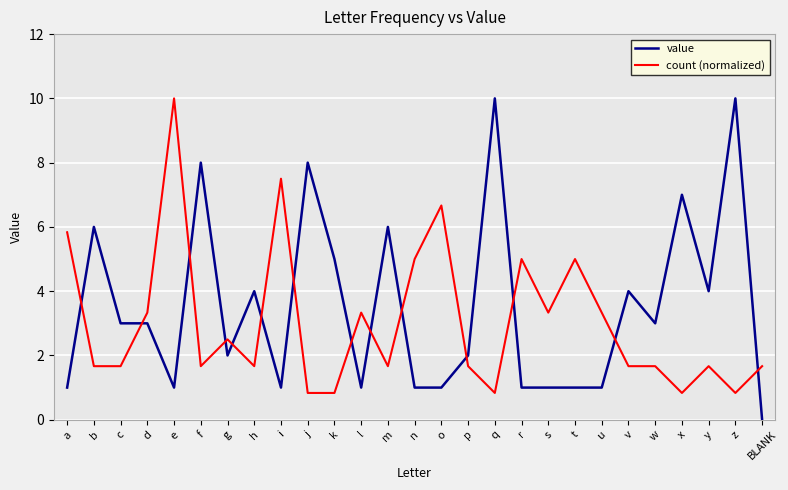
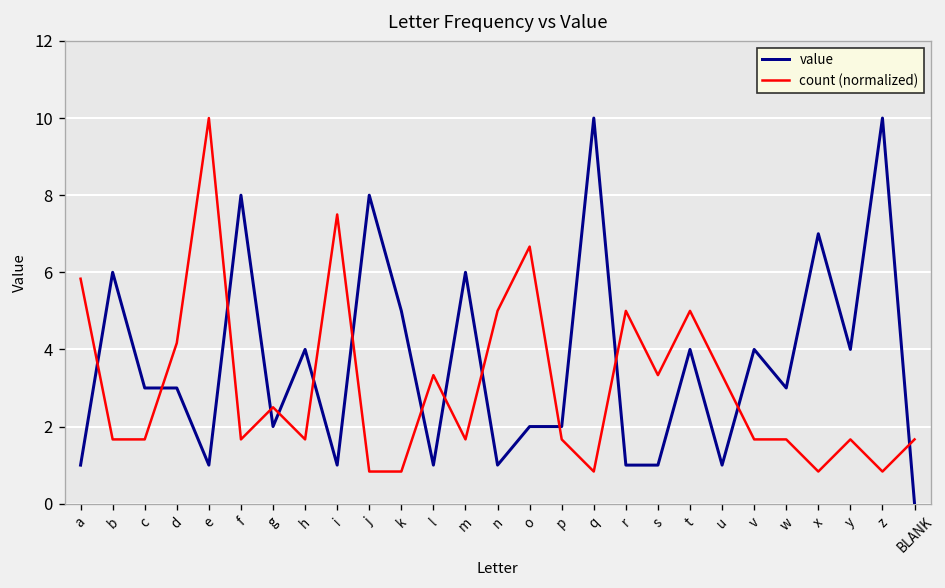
  {
    "value": {
      "a": 1,
      "b": 6,
      "c": 3,
      "d": 3,
      "e": 1,
      "f": 8,
      "g": 2,
      "h": 4,
      "i": 1,
      "j": 8,
      "k": 5,
      "l": 1,
      "m": 6,
      "n": 1,
-     "o": 1,
+     "o": 2,
      "p": 2,
      "q": 10,
      "r": 1,
      "s": 1,
-     "t": 1,
+     "t": 4,
      "u": 1,
      "v": 4,
      "w": 3,
      "x": 7,
      "y": 4,
      "z": 10,
      "BLANK": 0
    },
    "count (normalized)": {
      "a": 5.8,
      "b": 1.7,
      "c": 1.7,
-     "d": 3.3,
+     "d": 4.2,
      "e": 10.0,
      "f": 1.7,
      "g": 2.5,
      "h": 1.7,
      "i": 7.5,
      "j": 0.8,
      "k": 0.8,
      "l": 3.3,
      "m": 1.7,
      "n": 5.0,
      "o": 6.7,
      "p": 1.7,
      "q": 0.8,
      "r": 5.0,
      "s": 3.3,
      "t": 5.0,
      "u": 3.3,
      "v": 1.7,
      "w": 1.7,
      "x": 0.8,
      "y": 1.7,
      "z": 0.8,
      "BLANK": 1.7
    }
  }
